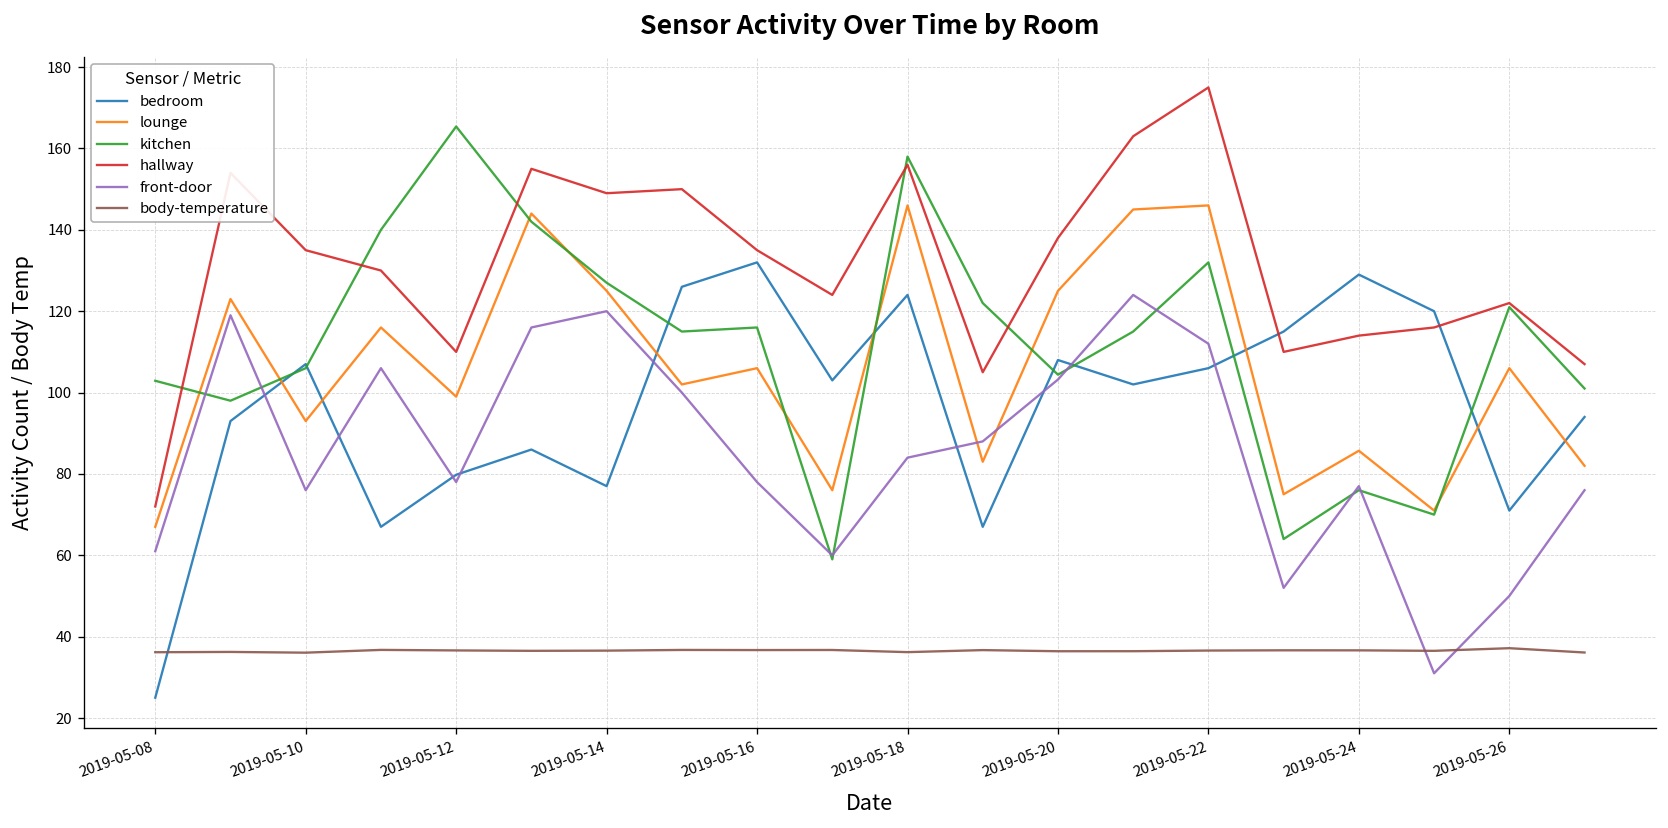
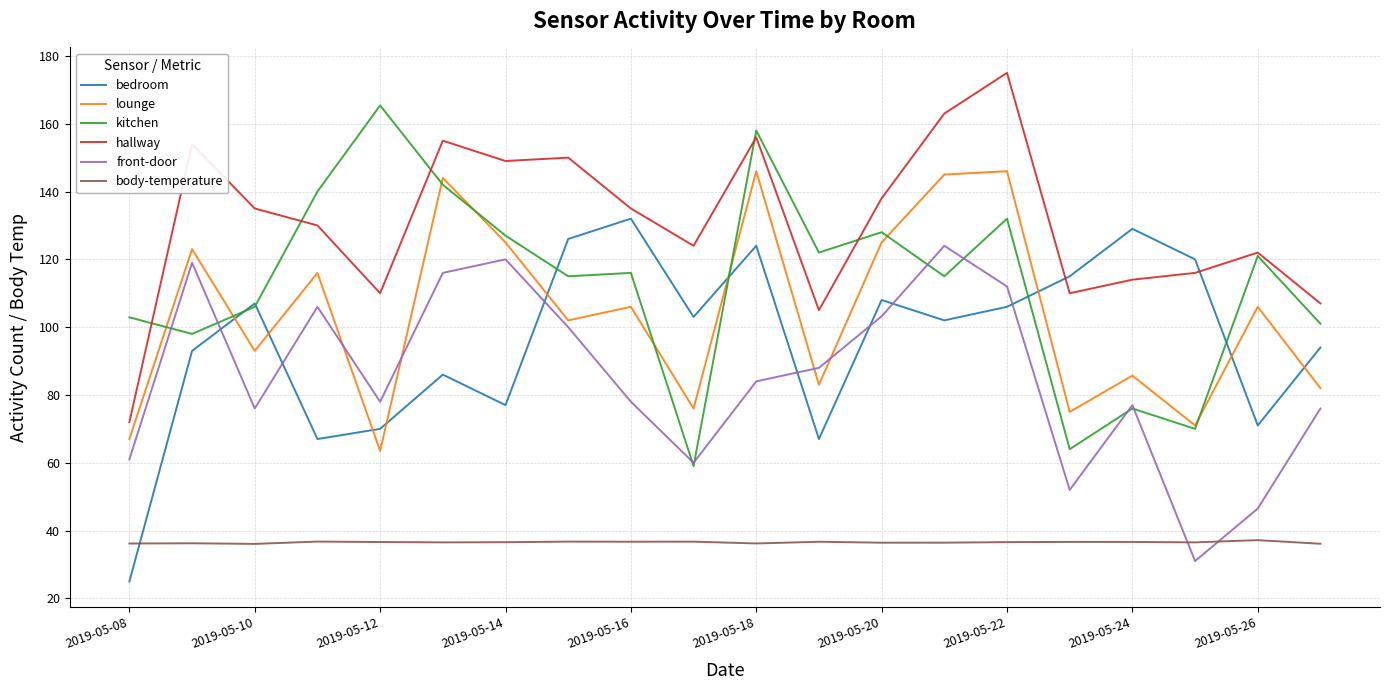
  {
    "bedroom": {
      "2019-05-08": 25,
      "2019-05-10": 107,
-     "2019-05-12": 80,
+     "2019-05-12": 70,
      "2019-05-14": 77,
      "2019-05-16": 132,
      "2019-05-18": 124,
      "2019-05-20": 108,
      "2019-05-22": 106,
      "2019-05-24": 129,
      "2019-05-26": 71
    },
    "lounge": {
      "2019-05-08": 67,
      "2019-05-10": 93,
-     "2019-05-12": 99,
+     "2019-05-12": 64,
      "2019-05-14": 125,
      "2019-05-16": 106,
      "2019-05-18": 146,
      "2019-05-20": 125,
      "2019-05-22": 146,
      "2019-05-24": 86,
      "2019-05-26": 106
    },
    "kitchen": {
      "2019-05-08": 103,
      "2019-05-10": 106,
      "2019-05-12": 165,
      "2019-05-14": 127,
      "2019-05-16": 116,
      "2019-05-18": 158,
-     "2019-05-20": 104,
+     "2019-05-20": 128,
      "2019-05-22": 132,
      "2019-05-24": 76,
      "2019-05-26": 121
    },
    "hallway": {
      "2019-05-08": 72,
      "2019-05-10": 135,
      "2019-05-12": 110,
      "2019-05-14": 149,
      "2019-05-16": 135,
      "2019-05-18": 156,
      "2019-05-20": 138,
      "2019-05-22": 175,
      "2019-05-24": 114,
      "2019-05-26": 122
    },
    "front-door": {
      "2019-05-08": 61,
      "2019-05-10": 76,
      "2019-05-12": 78,
      "2019-05-14": 120,
      "2019-05-16": 78,
      "2019-05-18": 84,
      "2019-05-20": 103,
      "2019-05-22": 112,
      "2019-05-24": 77,
-     "2019-05-26": 50
+     "2019-05-26": 47
    },
    "body-temperature": {
      "2019-05-08": 36,
      "2019-05-10": 36,
      "2019-05-12": 37,
      "2019-05-14": 37,
      "2019-05-16": 37,
      "2019-05-18": 36,
      "2019-05-20": 36,
      "2019-05-22": 37,
      "2019-05-24": 37,
      "2019-05-26": 37
    }
  }
